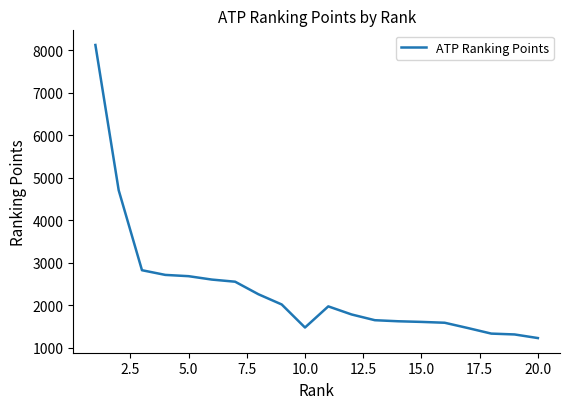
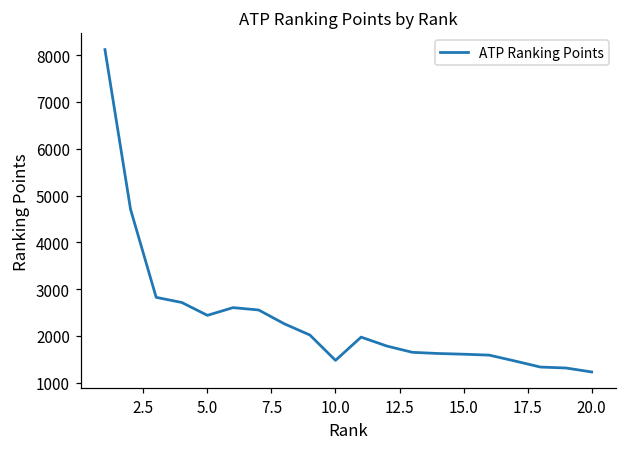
  {
-   "5.0": 2700,
+   "5.0": 2400,
    "10.0": 1500,
    "15.0": 1600,
    "20.0": 1200
  }
